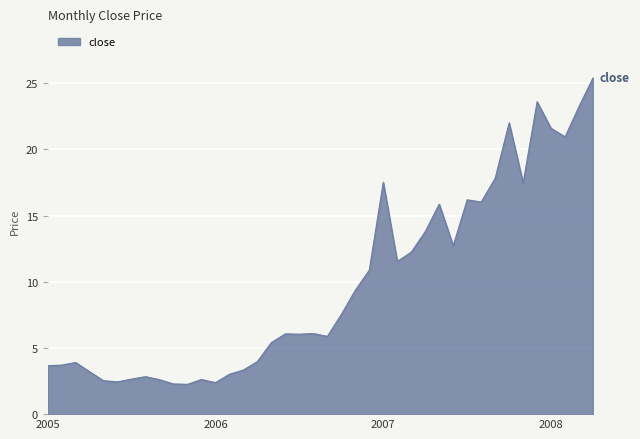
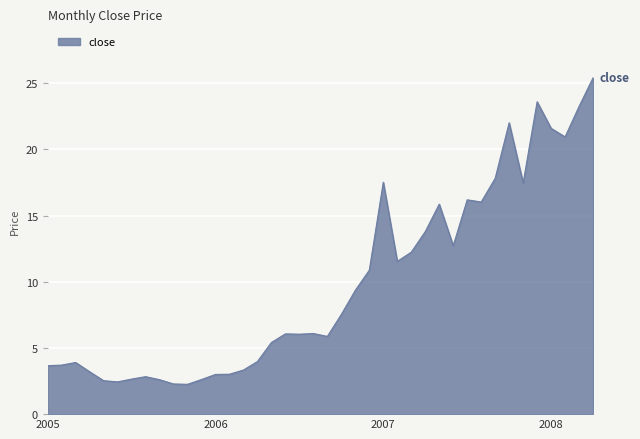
  {
    "2005": 3.7,
-   "2006": 2.4,
+   "2006": 3.0,
    "2007": 17.5,
    "2008": 21.6
  }
